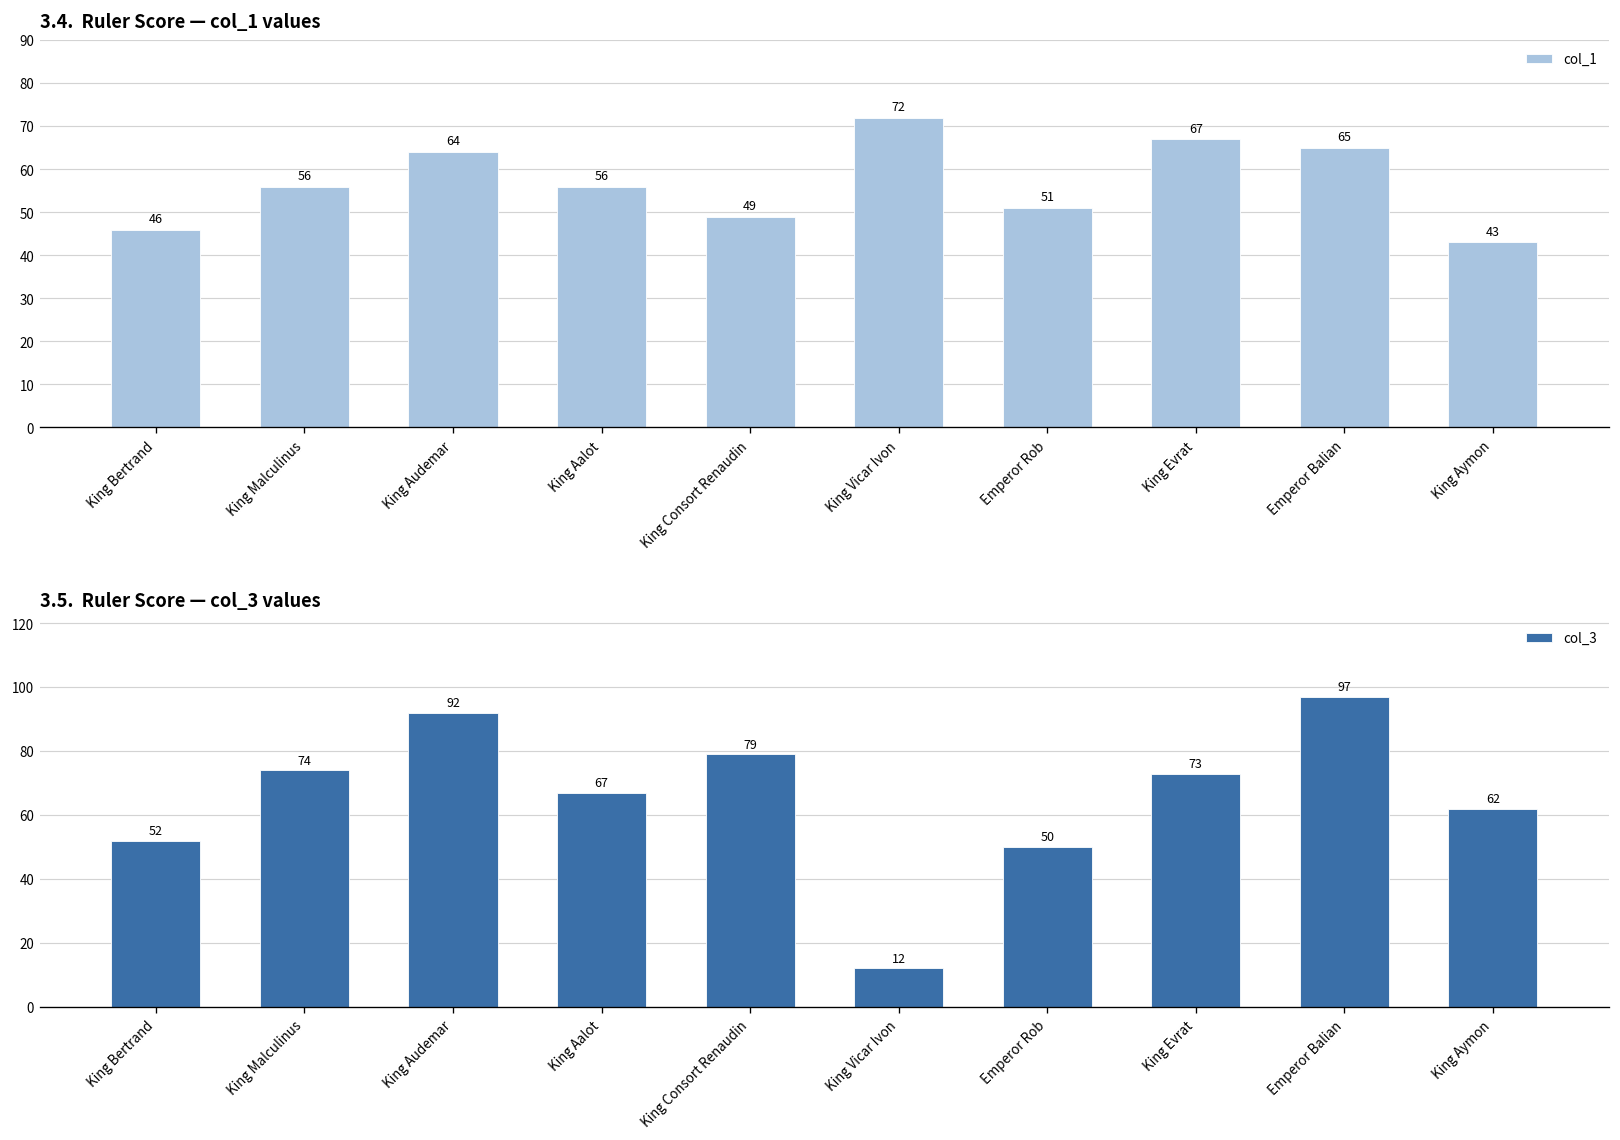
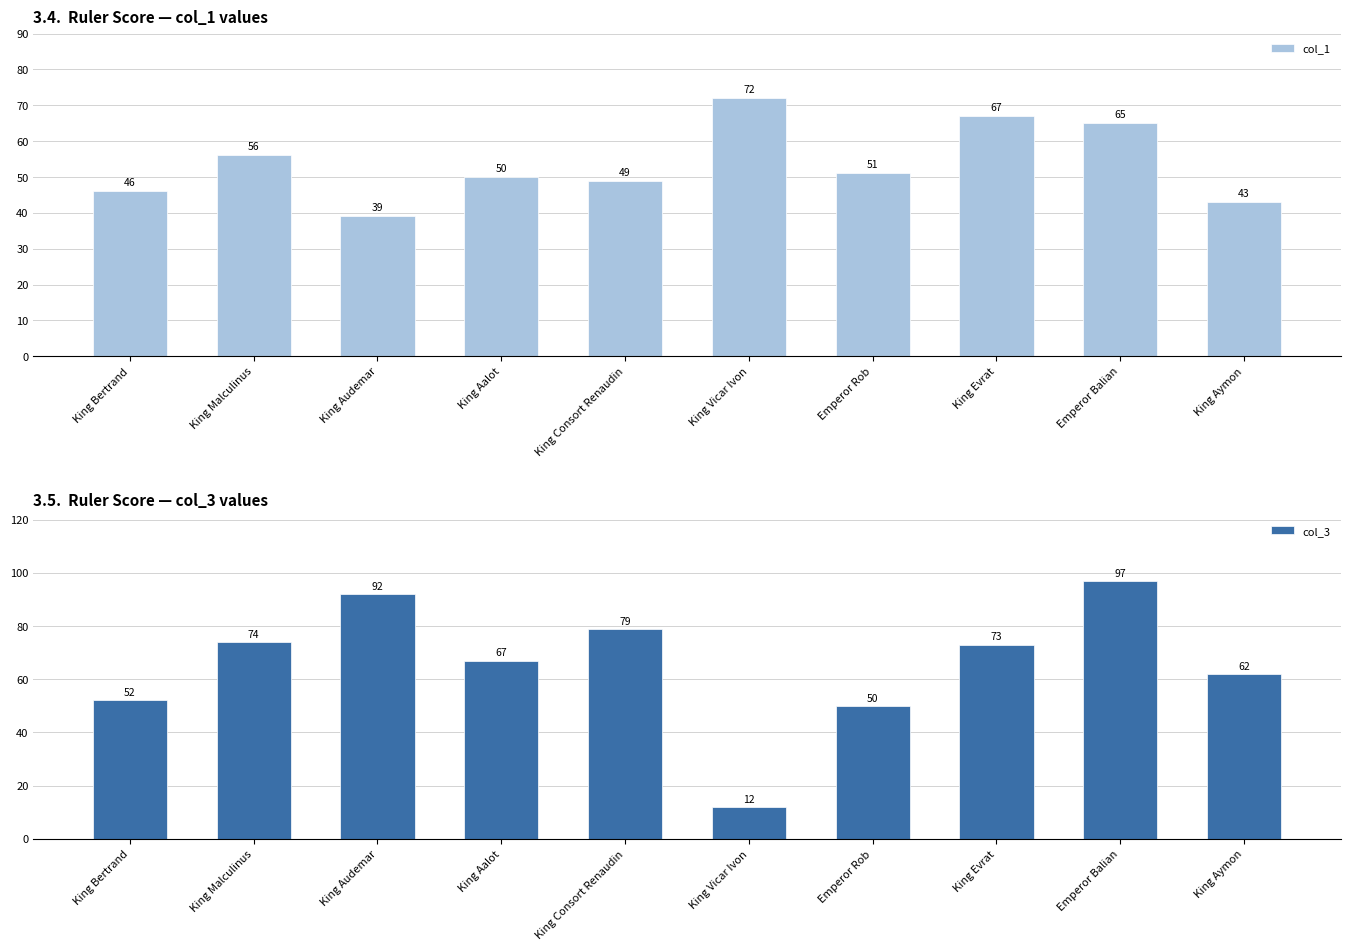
  {
    "3.4. Ruler Score — col_1 values": {
      "King Bertrand": 46,
      "King Malculinus": 56,
-     "King Audemar": 64,
-     "King Aalot": 56,
+     "King Audemar": 39,
+     "King Aalot": 50,
      "King Consort Renaudin": 49,
      "King Vicar Ivon": 72,
      "Emperor Rob": 51,
      "King Evrat": 67,
      "Emperor Balian": 65,
      "King Aymon": 43
    },
    "3.5. Ruler Score — col_3 values": {
      "King Bertrand": 52,
      "King Malculinus": 74,
      "King Audemar": 92,
      "King Aalot": 67,
      "King Consort Renaudin": 79,
      "King Vicar Ivon": 12,
      "Emperor Rob": 50,
      "King Evrat": 73,
      "Emperor Balian": 97,
      "King Aymon": 62
    }
  }
